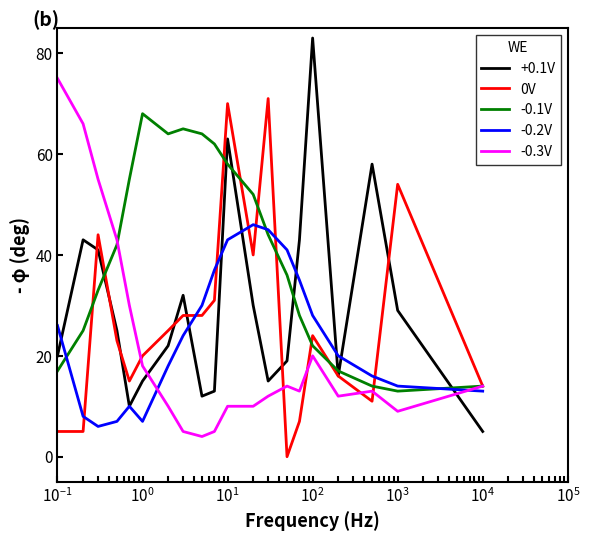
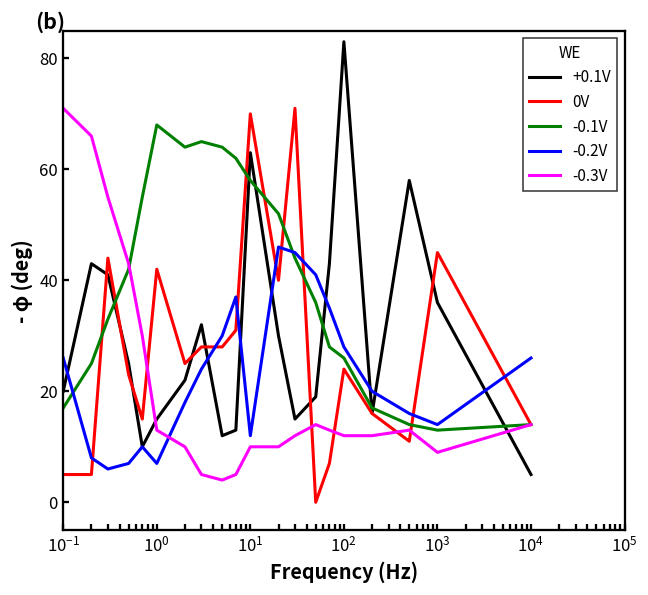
  {
    "+0.1V": {
      "10^-1": 20,
      "10^0": 15,
      "10^1": 63,
      "10^2": 83,
-     "10^3": 29,
+     "10^3": 36,
      "10^4": 5
    },
    "0V": {
      "10^-1": 5,
-     "10^0": 20,
+     "10^0": 42,
      "10^1": 70,
      "10^2": 24,
-     "10^3": 54
+     "10^3": 45
    },
    "-0.1V": {
      "10^-1": 17,
      "10^0": 68,
      "10^1": 58,
-     "10^2": 22,
+     "10^2": 26,
      "10^3": 13
    },
    "-0.2V": {
      "10^-1": 26,
      "10^0": 7,
-     "10^1": 43,
+     "10^1": 12,
      "10^2": 28,
      "10^3": 14,
-     "10^4": 13
+     "10^4": 26
    },
    "-0.3V": {
-     "10^-1": 75,
-     "10^0": 18,
+     "10^-1": 71,
+     "10^0": 13,
      "10^1": 10,
-     "10^2": 20,
+     "10^2": 12,
      "10^3": 9
    }
  }
